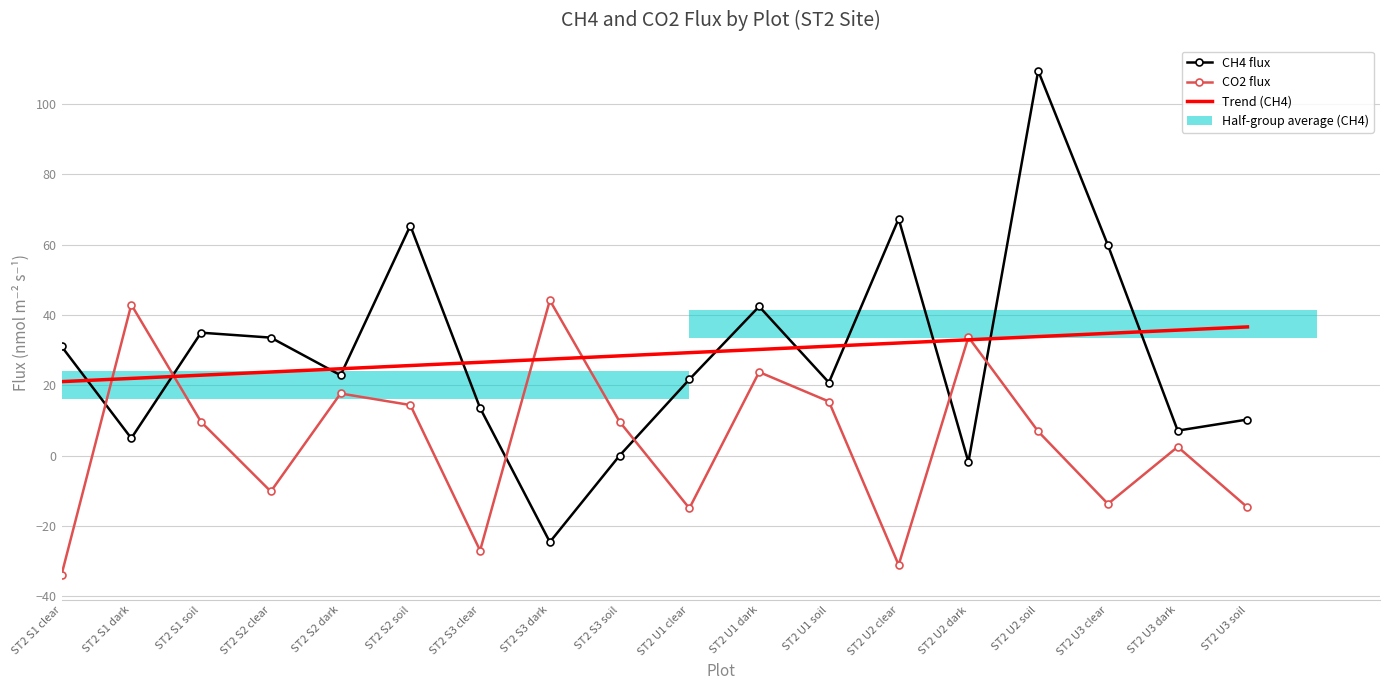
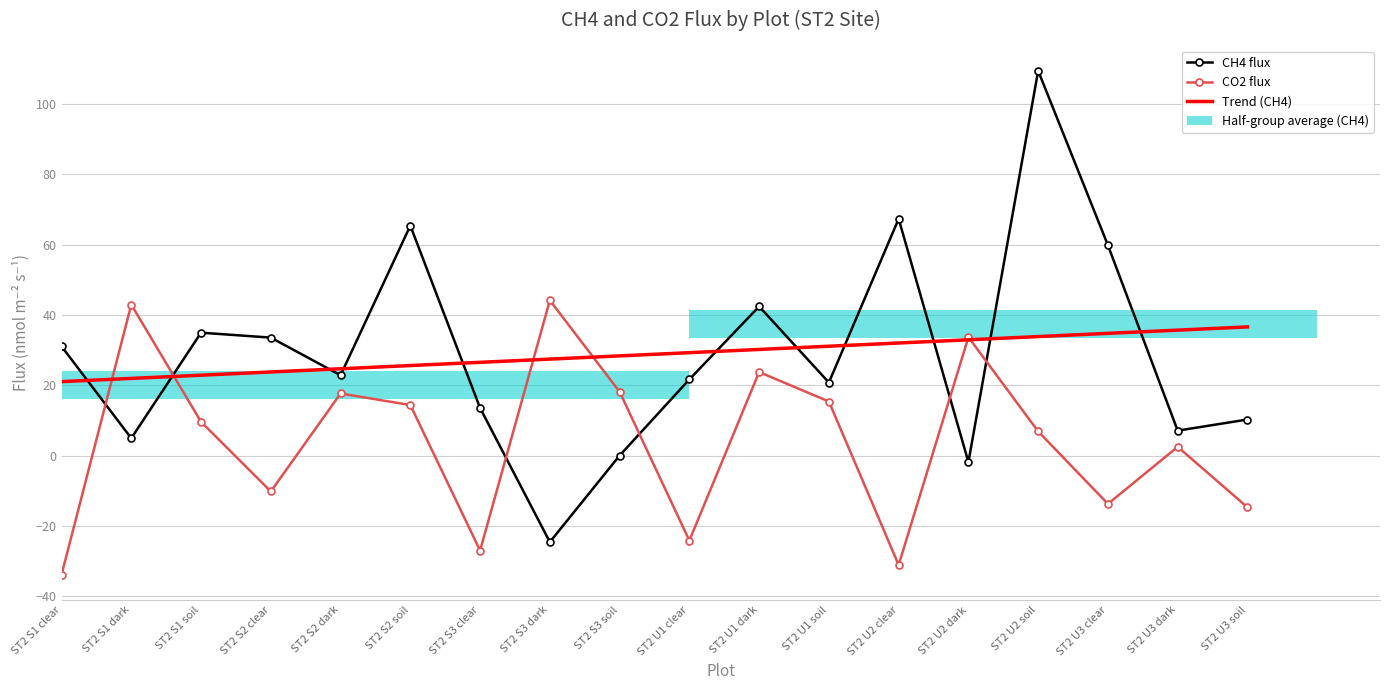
  {
    "CH4 flux": {
      "ST2 S1 clear": 31,
      "ST2 S1 dark": 5,
      "ST2 S1 soil": 35,
      "ST2 S2 clear": 34,
      "ST2 S2 dark": 23,
      "ST2 S2 soil": 65,
      "ST2 S3 clear": 14,
      "ST2 S3 dark": -25,
      "ST2 S3 soil": 0,
      "ST2 U1 clear": 22,
      "ST2 U1 dark": 42,
      "ST2 U1 soil": 21,
      "ST2 U2 clear": 67,
      "ST2 U2 dark": -2,
      "ST2 U2 soil": 109,
      "ST2 U3 clear": 60,
      "ST2 U3 dark": 7,
      "ST2 U3 soil": 10
    },
    "CO2 flux": {
      "ST2 S1 clear": -34,
      "ST2 S1 dark": 43,
      "ST2 S1 soil": 10,
      "ST2 S2 clear": -10,
      "ST2 S2 dark": 18,
      "ST2 S2 soil": 14,
      "ST2 S3 clear": -27,
      "ST2 S3 dark": 44,
-     "ST2 S3 soil": 10,
-     "ST2 U1 clear": -15,
+     "ST2 S3 soil": 18,
+     "ST2 U1 clear": -24,
      "ST2 U1 dark": 24,
      "ST2 U1 soil": 15,
      "ST2 U2 clear": -31,
      "ST2 U2 dark": 34,
      "ST2 U2 soil": 7,
      "ST2 U3 clear": -14,
      "ST2 U3 dark": 3,
      "ST2 U3 soil": -15
    },
    "Trend (CH4)": {
      "ST2 S1 clear": 21,
      "ST2 S1 dark": 22,
      "ST2 S1 soil": 23,
      "ST2 S2 clear": 24,
      "ST2 S2 dark": 25,
      "ST2 S2 soil": 26,
      "ST2 S3 clear": 27,
      "ST2 S3 dark": 27,
      "ST2 S3 soil": 28,
      "ST2 U1 clear": 29,
      "ST2 U1 dark": 30,
      "ST2 U1 soil": 31,
      "ST2 U2 clear": 32,
      "ST2 U2 dark": 33,
      "ST2 U2 soil": 34,
      "ST2 U3 clear": 35,
      "ST2 U3 dark": 36,
      "ST2 U3 soil": 37
    }
  }
